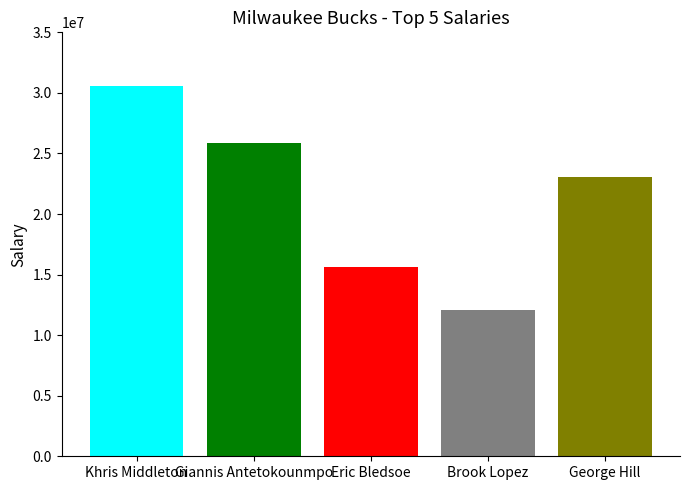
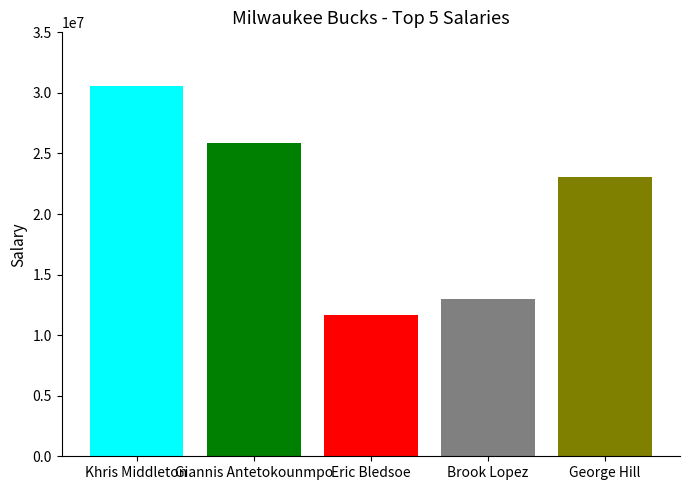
  {
    "Khris Middleton": 30600000,
    "Giannis Antetokounmpo": 25800000,
-   "Eric Bledsoe": 15600000,
-   "Brook Lopez": 12100000,
+   "Eric Bledsoe": 11600000,
+   "Brook Lopez": 13000000,
    "George Hill": 23000000
  }
